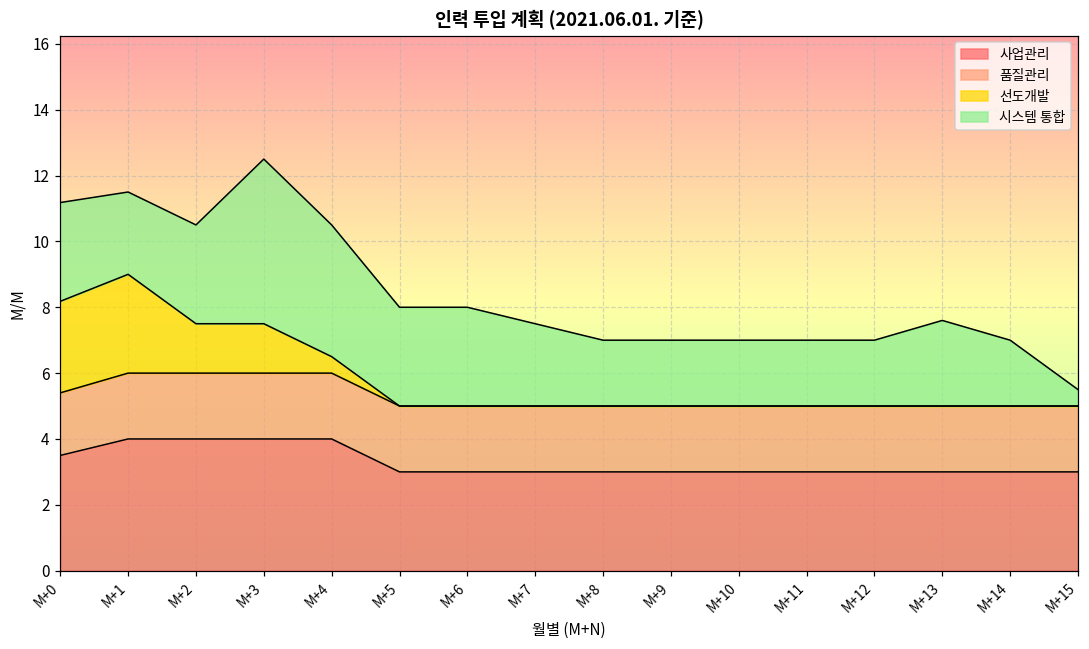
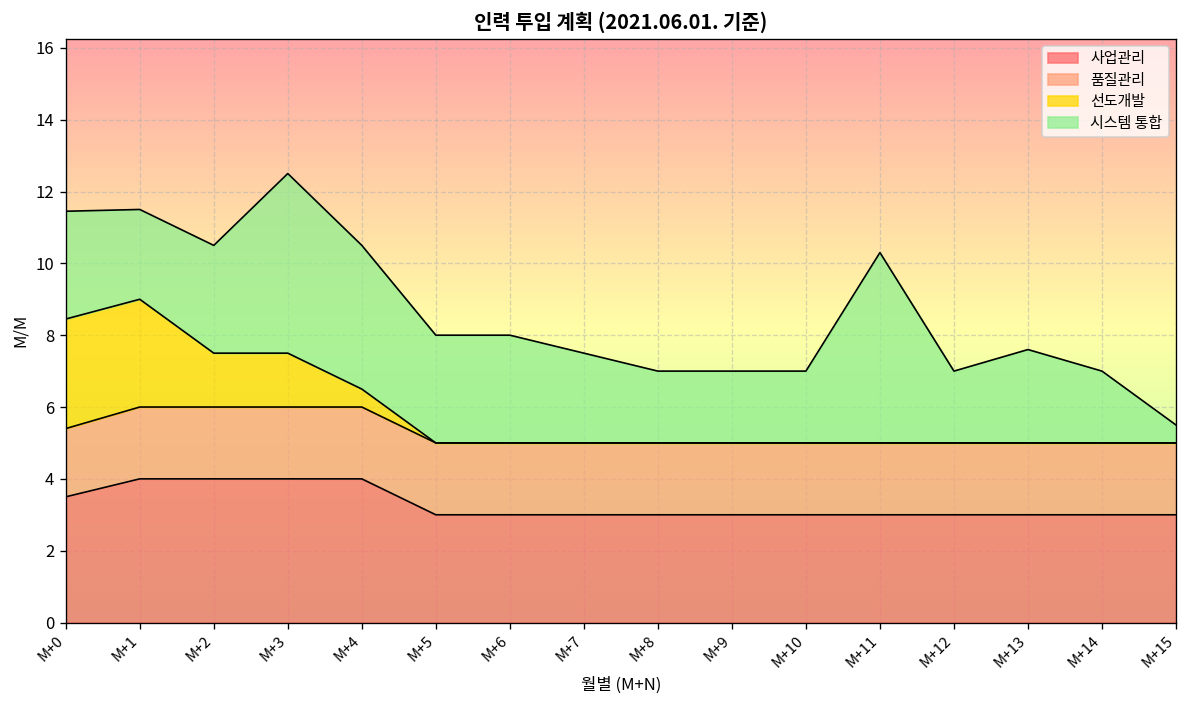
  {
    "선도개발": {
-     "M+0": 2.8,
+     "M+0": 3.0,
      "M+1": 3.0,
      "M+2": 1.5,
      "M+3": 1.5,
      "M+4": 0.5
    },
    "시스템 통합": {
      "M+0": 3.0,
      "M+1": 2.5,
      "M+2": 3.0,
      "M+3": 5.0,
      "M+4": 4.0,
      "M+5": 3.0,
      "M+6": 3.0,
      "M+7": 2.5,
      "M+8": 2.0,
      "M+9": 2.0,
      "M+10": 2.0,
-     "M+11": 2.0,
+     "M+11": 5.3,
      "M+12": 2.0,
      "M+13": 2.6,
      "M+14": 2.0,
      "M+15": 0.5
    }
  }
